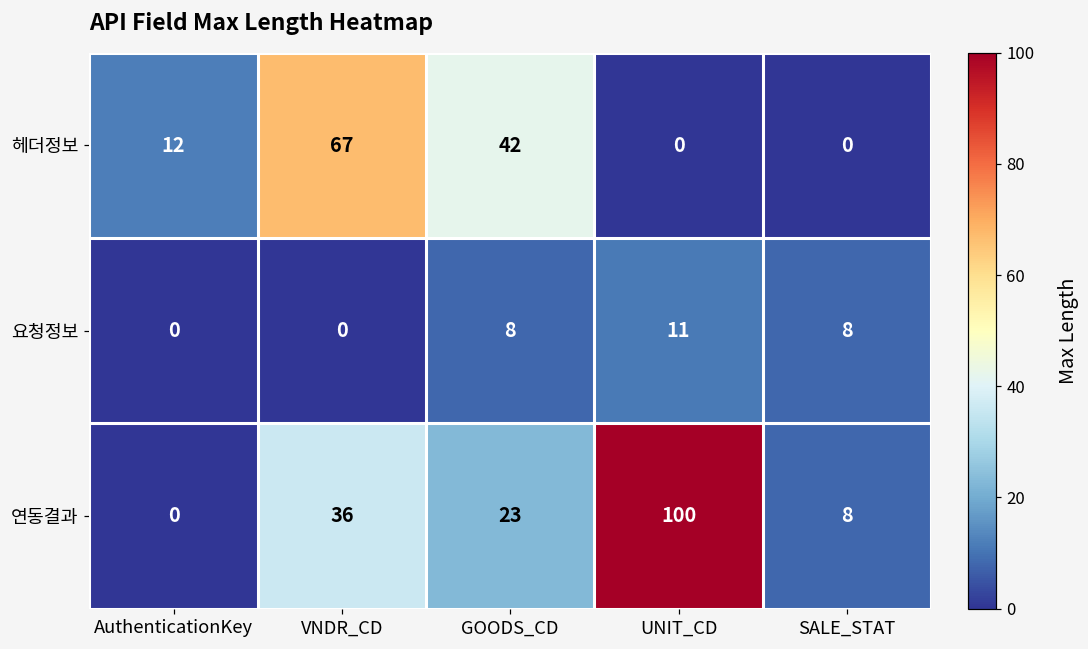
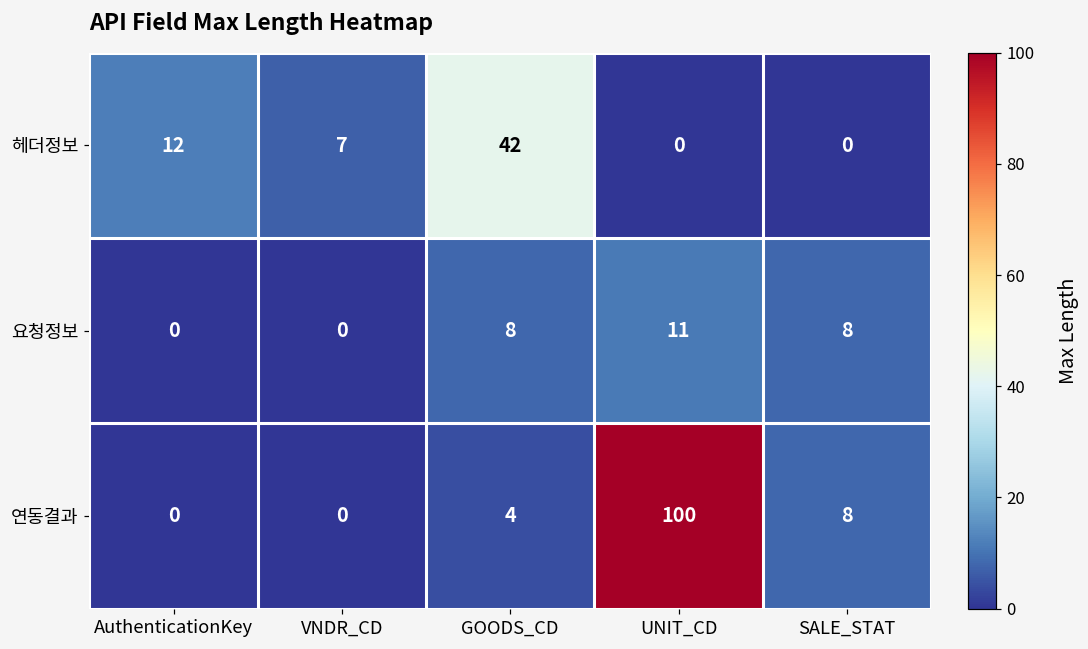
  {
    "헤더정보": {
      "AuthenticationKey": 12,
-     "VNDR_CD": 67,
+     "VNDR_CD": 7,
      "GOODS_CD": 42,
      "UNIT_CD": 0,
      "SALE_STAT": 0
    },
    "요청정보": {
      "AuthenticationKey": 0,
      "VNDR_CD": 0,
      "GOODS_CD": 8,
      "UNIT_CD": 11,
      "SALE_STAT": 8
    },
    "연동결과": {
      "AuthenticationKey": 0,
-     "VNDR_CD": 36,
-     "GOODS_CD": 23,
+     "VNDR_CD": 0,
+     "GOODS_CD": 4,
      "UNIT_CD": 100,
      "SALE_STAT": 8
    }
  }
